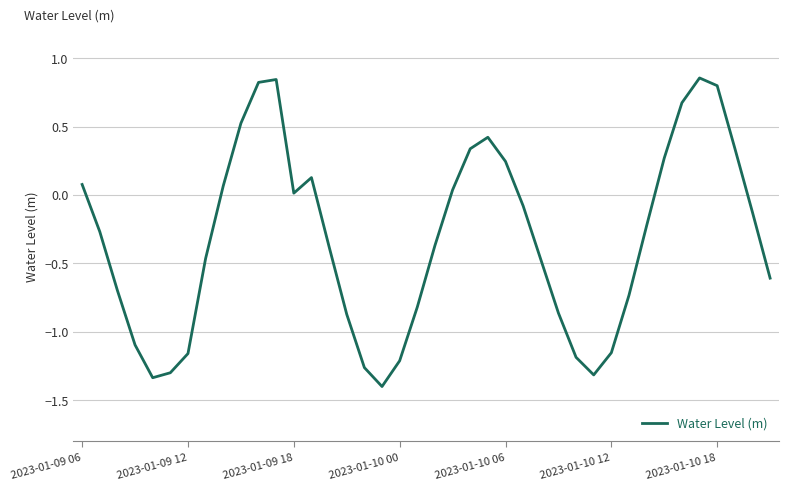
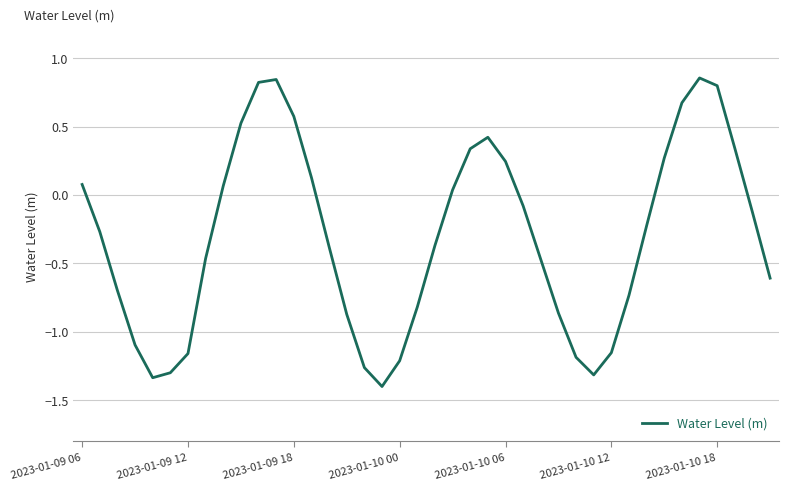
  {
    "2023-01-09 06": 0.08,
    "2023-01-09 12": -1.16,
-   "2023-01-09 18": 0.01,
+   "2023-01-09 18": 0.57,
    "2023-01-10 00": -1.21,
    "2023-01-10 06": 0.24,
    "2023-01-10 12": -1.15,
    "2023-01-10 18": 0.80
  }
